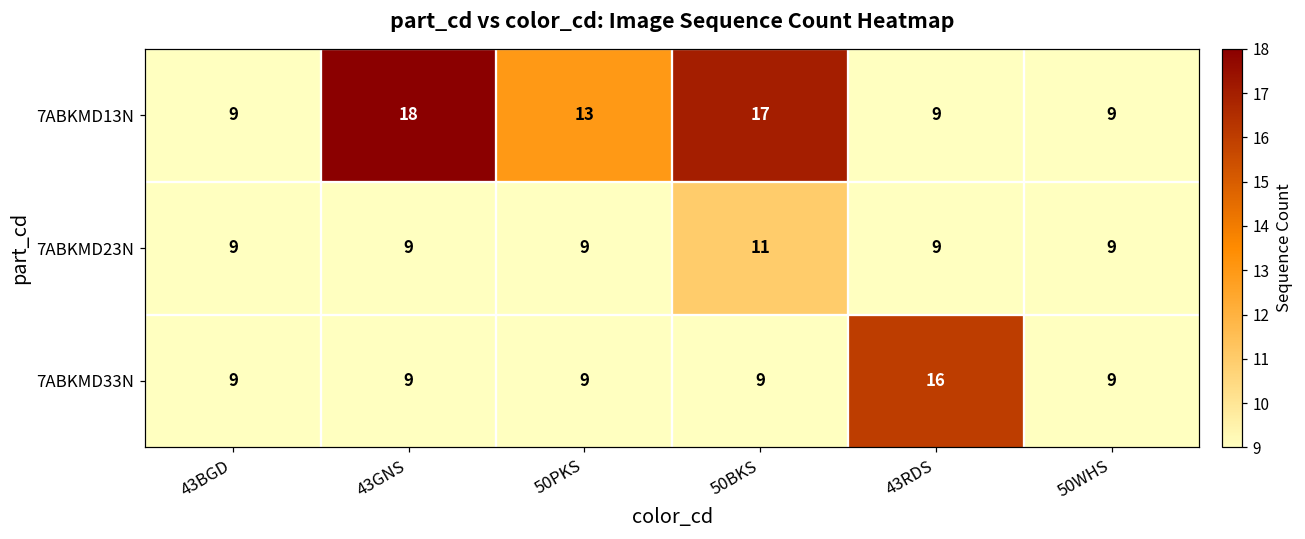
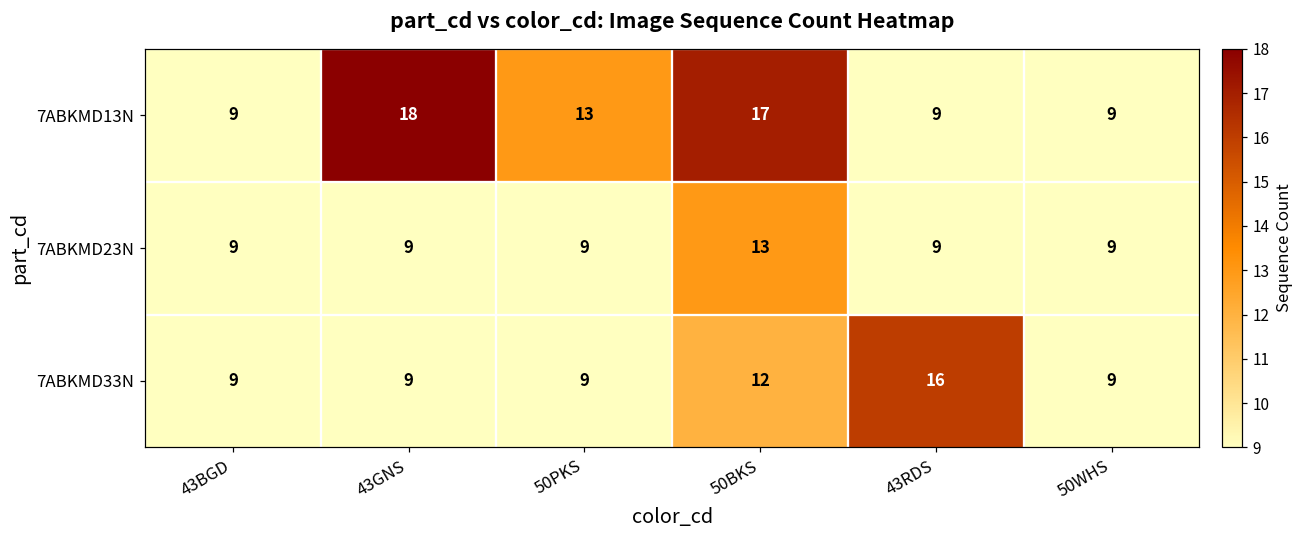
  {
    "7ABKMD13N": {
      "43BGD": 9,
      "43GNS": 18,
      "50PKS": 13,
      "50BKS": 17,
      "43RDS": 9,
      "50WHS": 9
    },
    "7ABKMD23N": {
      "43BGD": 9,
      "43GNS": 9,
      "50PKS": 9,
-     "50BKS": 11,
+     "50BKS": 13,
      "43RDS": 9,
      "50WHS": 9
    },
    "7ABKMD33N": {
      "43BGD": 9,
      "43GNS": 9,
      "50PKS": 9,
-     "50BKS": 9,
+     "50BKS": 12,
      "43RDS": 16,
      "50WHS": 9
    }
  }
